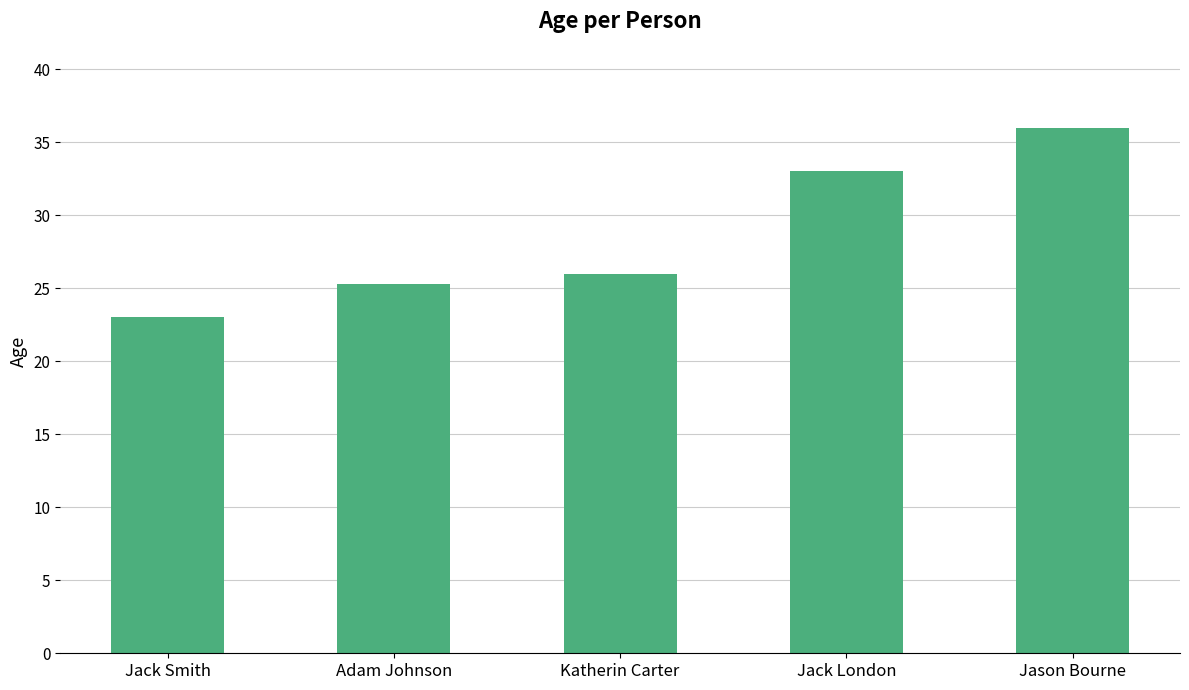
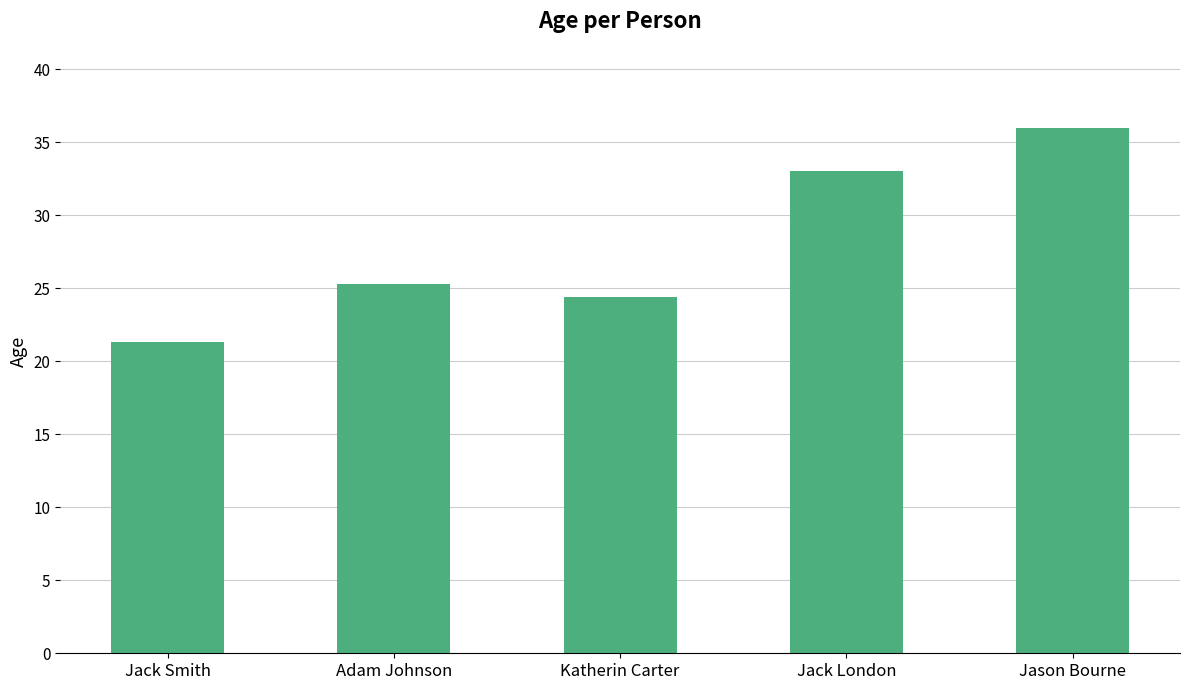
  {
-   "Jack Smith": 23.0,
+   "Jack Smith": 21.3,
    "Adam Johnson": 25.3,
-   "Katherin Carter": 26.0,
+   "Katherin Carter": 24.4,
    "Jack London": 33.0,
    "Jason Bourne": 36.0
  }
